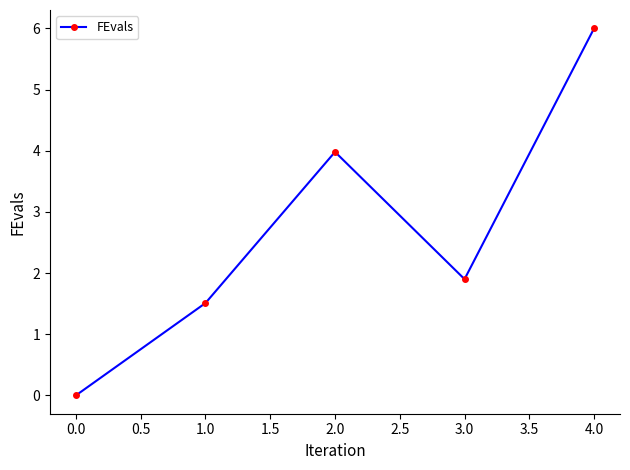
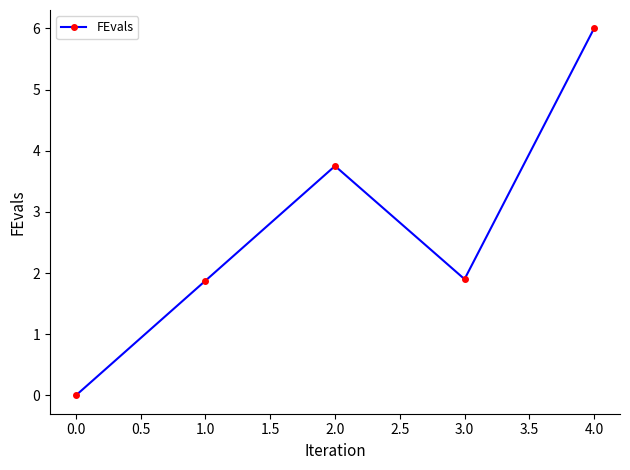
  {
    "0.0": 0.0,
-   "1.0": 1.5,
-   "2.0": 4.0,
+   "1.0": 1.9,
+   "2.0": 3.8,
    "3.0": 1.9,
    "4.0": 6.0
  }
